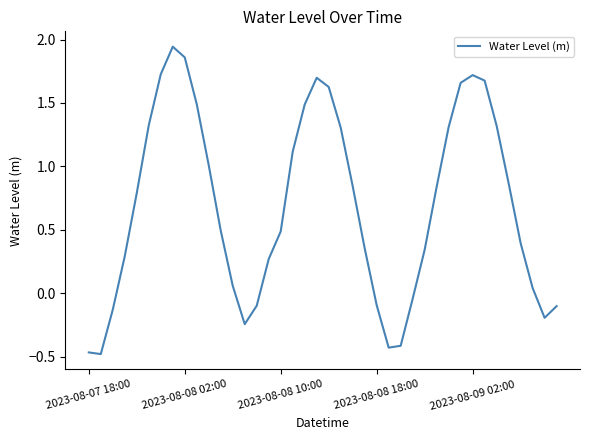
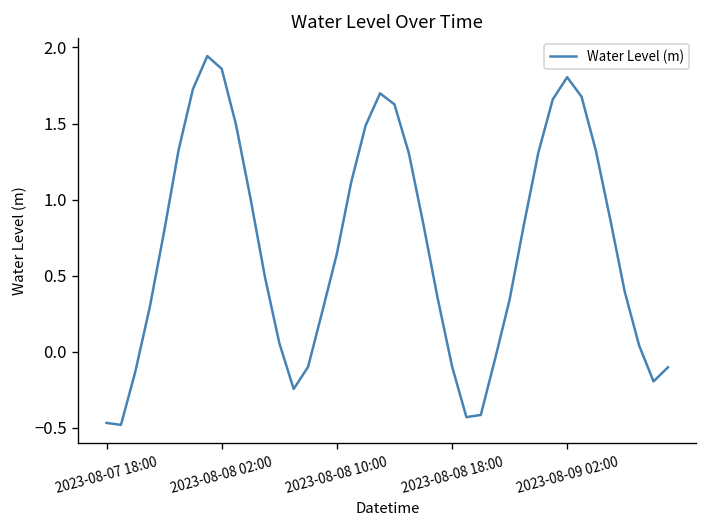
  {
    "2023-08-07 18:00": -0.47,
    "2023-08-08 02:00": 1.86,
-   "2023-08-08 10:00": 0.49,
+   "2023-08-08 10:00": 0.64,
    "2023-08-08 18:00": -0.09,
-   "2023-08-09 02:00": 1.72
+   "2023-08-09 02:00": 1.80
  }
